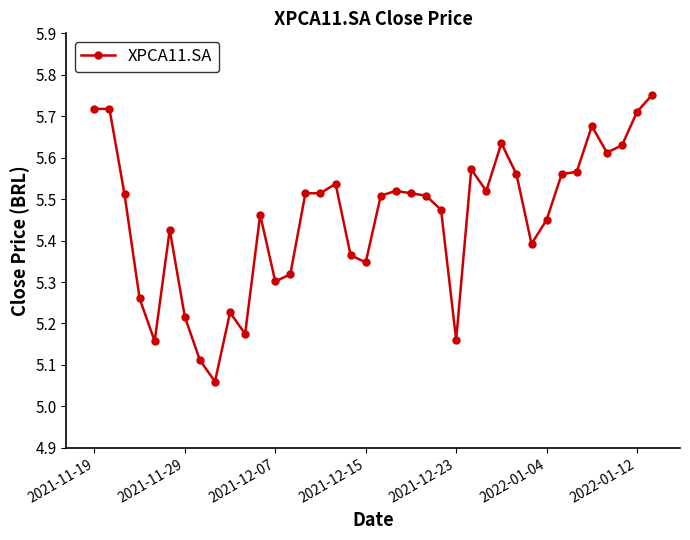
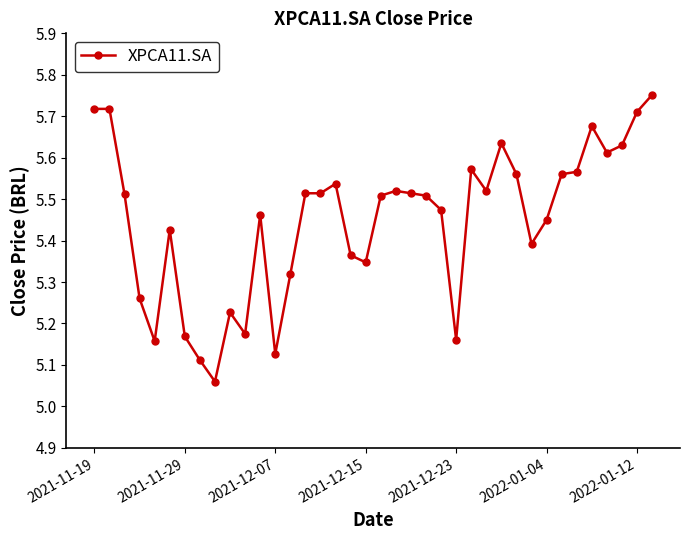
  {
    "2021-11-19": 5.72,
-   "2021-11-29": 5.22,
-   "2021-12-07": 5.30,
+   "2021-11-29": 5.17,
+   "2021-12-07": 5.13,
    "2021-12-15": 5.35,
    "2021-12-23": 5.16,
    "2022-01-04": 5.45,
    "2022-01-12": 5.71
  }
